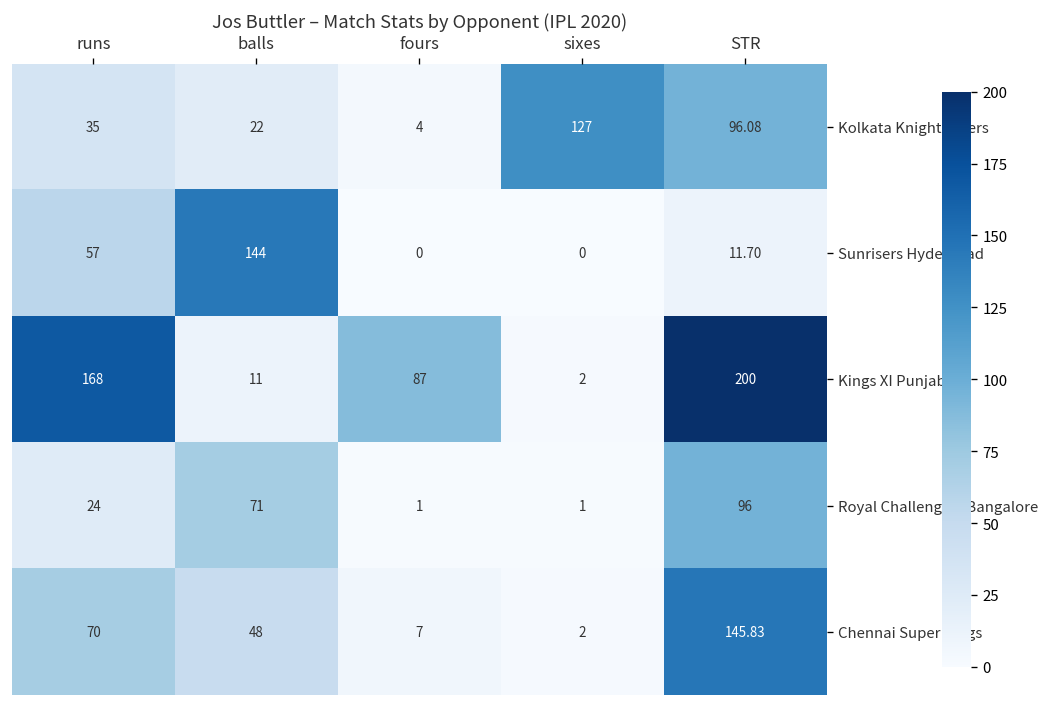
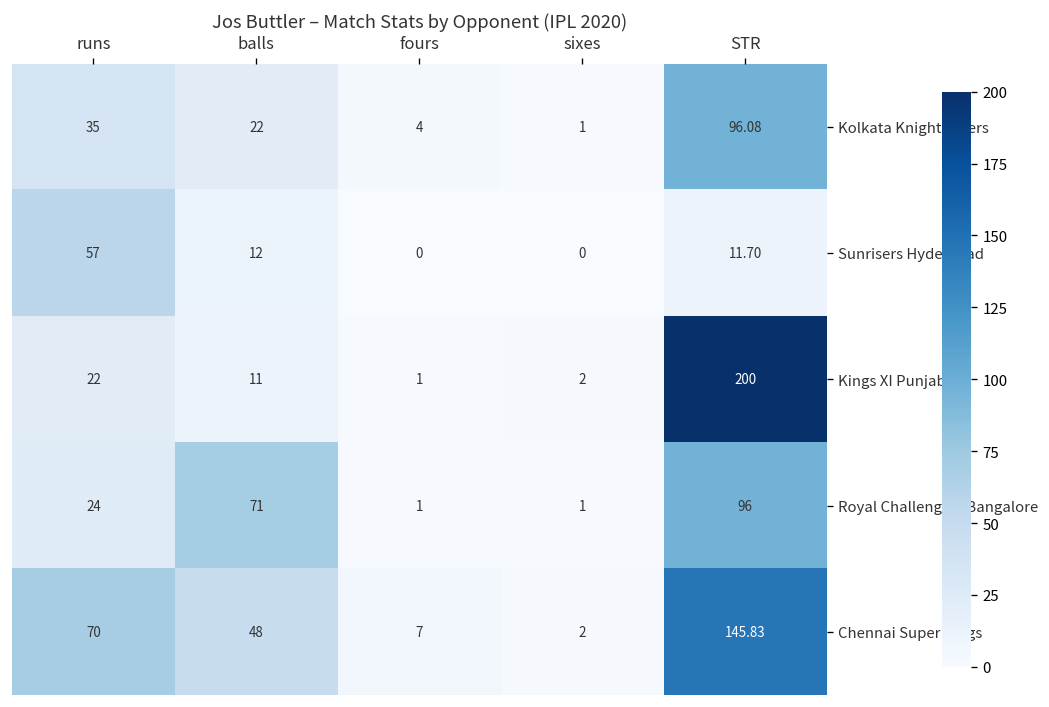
  {
    "Kolkata Knight Riders": {
      "runs": 35,
      "balls": 22,
      "fours": 4,
-     "sixes": 127,
+     "sixes": 1,
      "STR": 96.08
    },
    "Sunrisers Hyderabad": {
      "runs": 57,
-     "balls": 144,
+     "balls": 12,
      "fours": 0,
      "sixes": 0,
      "STR": 11.70
    },
    "Kings XI Punjab": {
-     "runs": 168,
+     "runs": 22,
      "balls": 11,
-     "fours": 87,
+     "fours": 1,
      "sixes": 2,
      "STR": 200
    },
    "Royal Challengers Bangalore": {
      "runs": 24,
      "balls": 71,
      "fours": 1,
      "sixes": 1,
      "STR": 96
    },
    "Chennai Super Kings": {
      "runs": 70,
      "balls": 48,
      "fours": 7,
      "sixes": 2,
      "STR": 145.83
    }
  }
